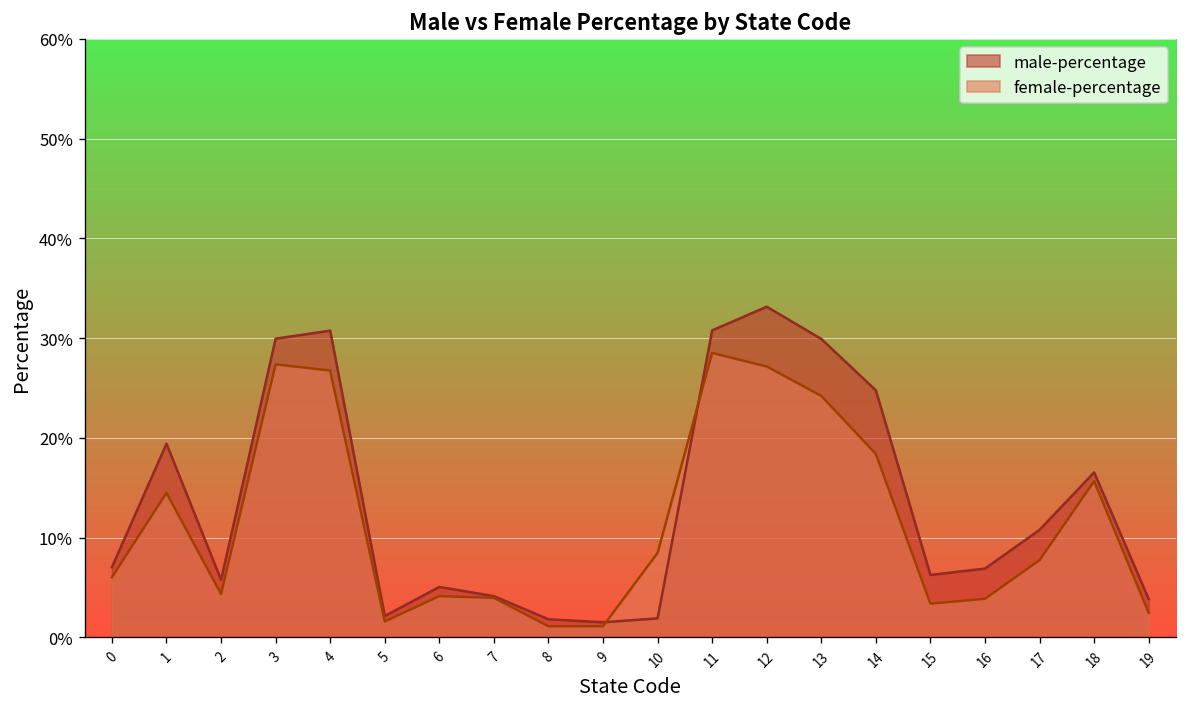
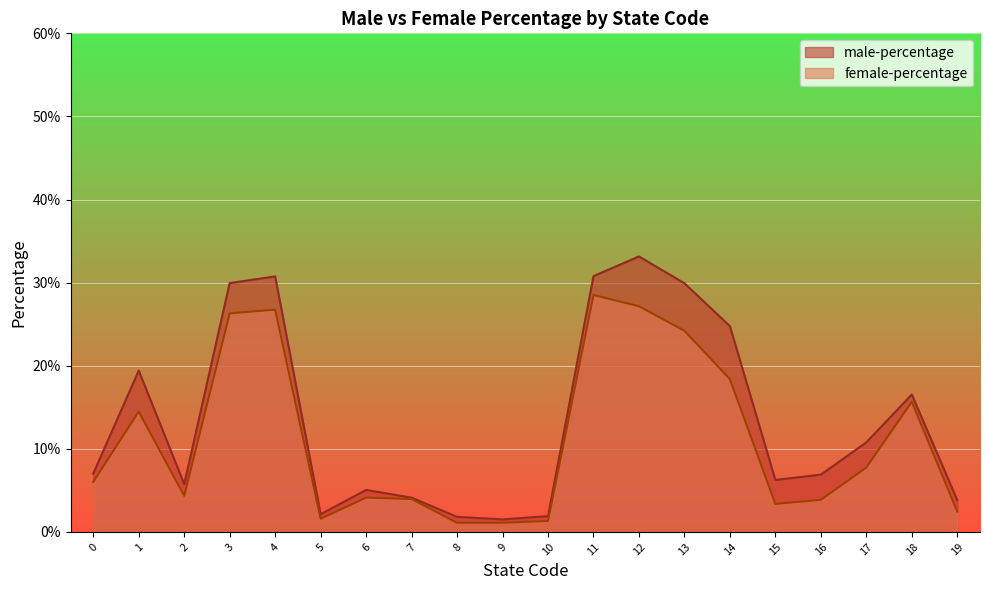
  {
    "male-percentage": {
      "0": "7%",
      "1": "19%",
      "2": "6%",
      "3": "30%",
      "4": "31%",
      "5": "2%",
      "6": "5%",
      "8": "2%",
      "9": "2%",
      "10": "2%",
      "11": "31%",
      "12": "33%",
      "13": "30%",
      "14": "25%",
      "15": "6%",
      "16": "7%",
      "17": "11%",
      "18": "17%",
      "19": "4%"
    },
    "female-percentage": {
      "0": "6%",
      "1": "14%",
      "2": "4%",
-     "3": "27%",
+     "3": "26%",
      "4": "27%",
      "5": "2%",
      "6": "4%",
      "8": "1%",
      "9": "1%",
-     "10": "8%",
+     "10": "1%",
      "11": "29%",
      "12": "27%",
      "13": "24%",
      "14": "18%",
      "15": "3%",
      "16": "4%",
      "17": "8%",
      "18": "16%",
      "19": "2%"
    }
  }
